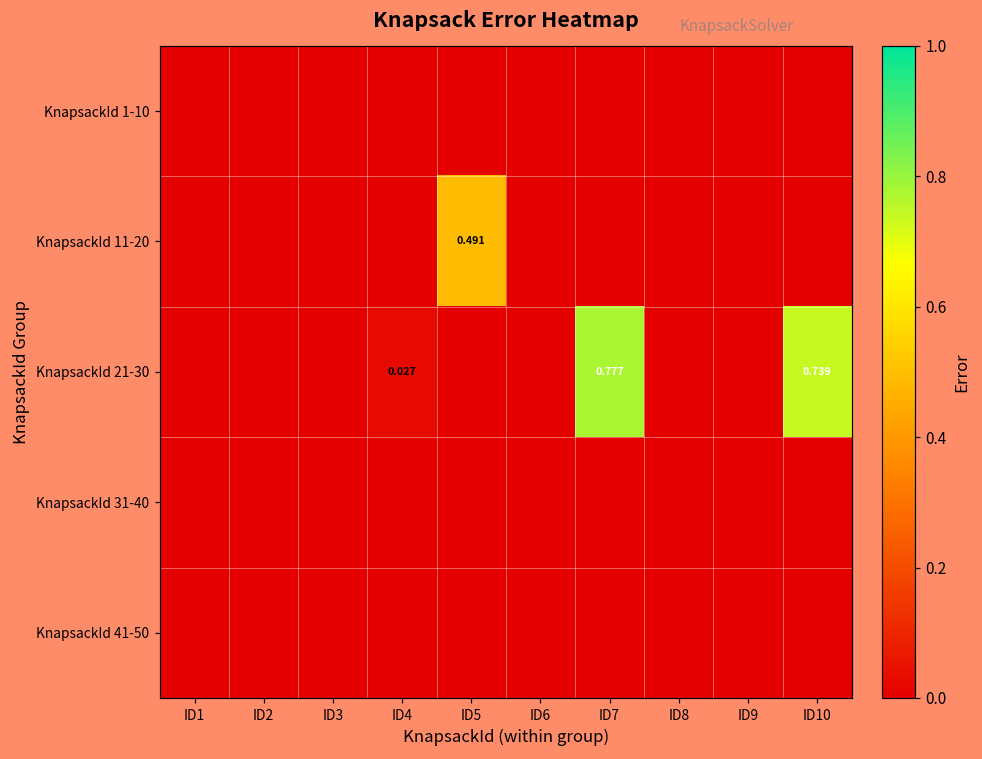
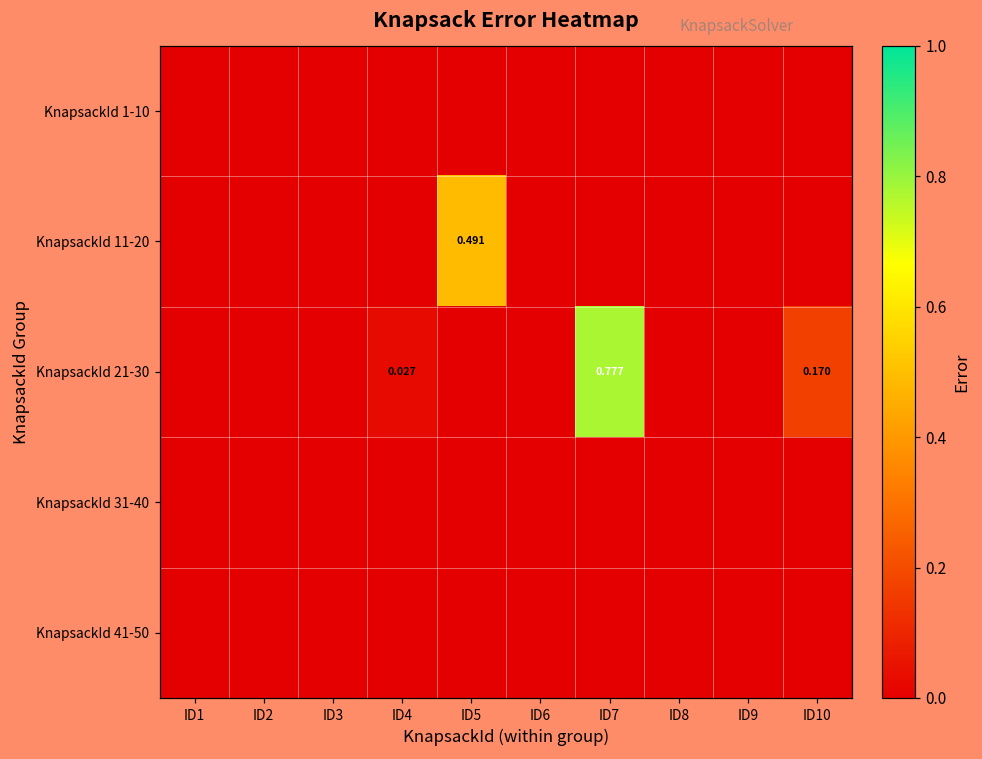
  {
    "KnapsackId 11-20": {
      "ID5": 0.491
    },
    "KnapsackId 21-30": {
      "ID4": 0.027,
      "ID7": 0.777,
-     "ID10": 0.739
+     "ID10": 0.170
    }
  }
